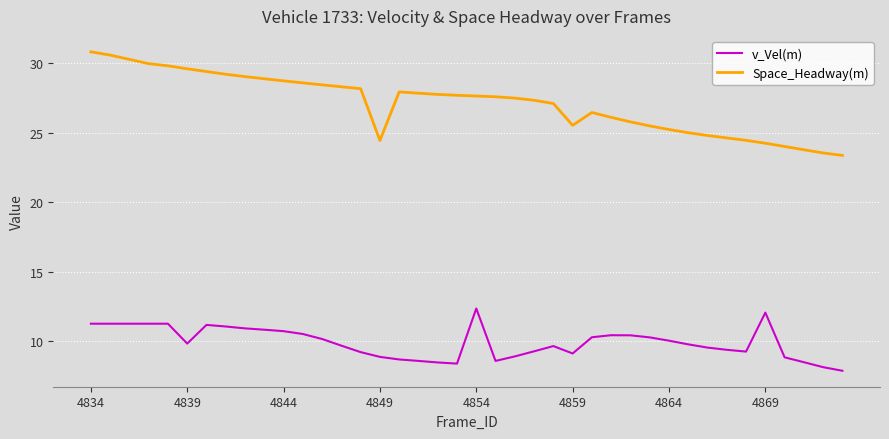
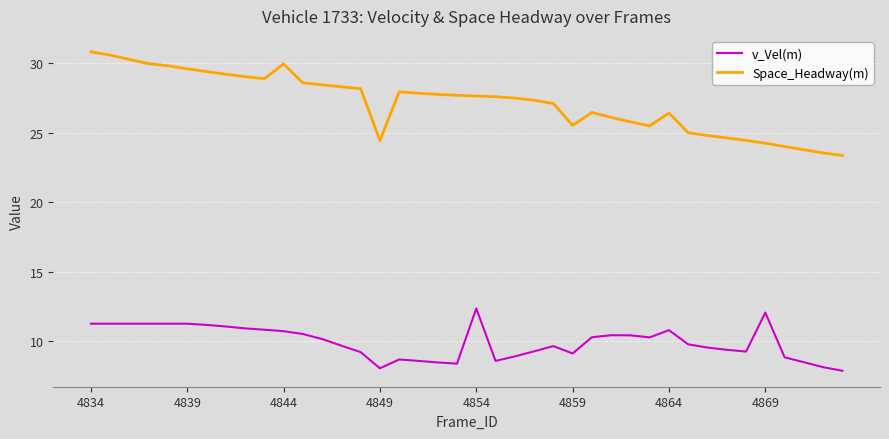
  {
    "v_Vel(m)": {
      "4834": 11.3,
-     "4839": 9.8,
+     "4839": 11.3,
      "4844": 10.7,
-     "4849": 8.9,
+     "4849": 8.0,
      "4854": 12.3,
      "4859": 9.1,
-     "4864": 10.0,
+     "4864": 10.8,
      "4869": 12.0
    },
    "Space_Headway(m)": {
      "4834": 30.8,
      "4839": 29.6,
-     "4844": 28.7,
+     "4844": 29.9,
      "4849": 24.4,
      "4854": 27.6,
      "4859": 25.5,
-     "4864": 25.2,
+     "4864": 26.4,
      "4869": 24.2
    }
  }
